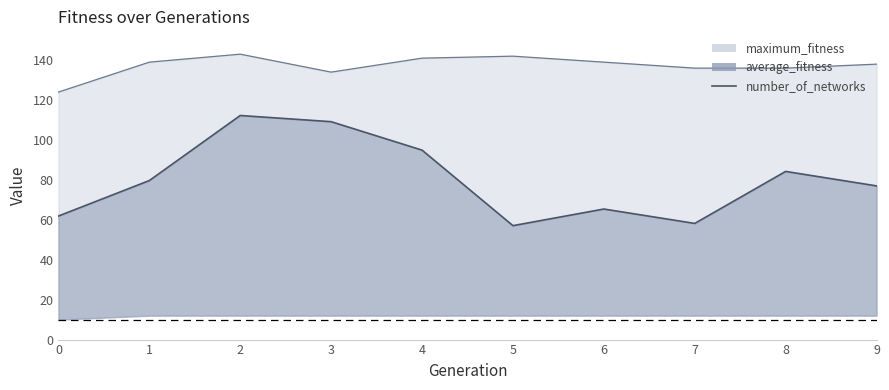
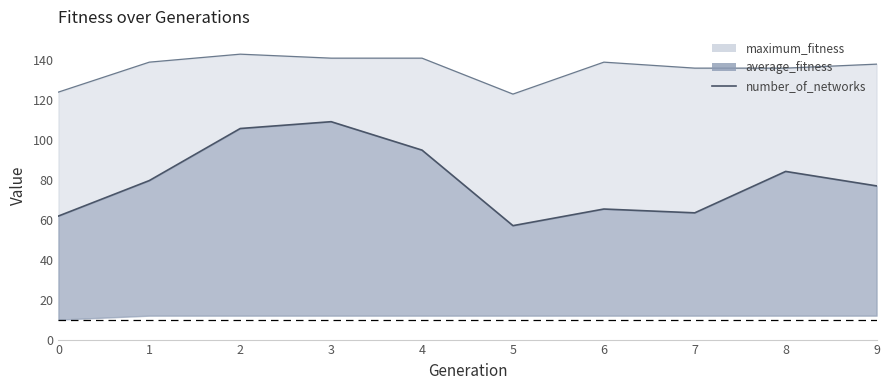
  {
    "average_fitness": {
      "0": 62,
      "1": 80,
-     "2": 112,
+     "2": 106,
      "3": 109,
      "4": 95,
      "5": 57,
      "6": 65,
-     "7": 58,
+     "7": 64,
      "8": 84,
      "9": 77
    },
    "maximum_fitness": {
      "0": 124,
      "1": 139,
      "2": 143,
-     "3": 134,
+     "3": 141,
      "4": 141,
-     "5": 142,
+     "5": 123,
      "6": 139,
      "7": 136,
      "8": 136,
      "9": 138
    }
  }
